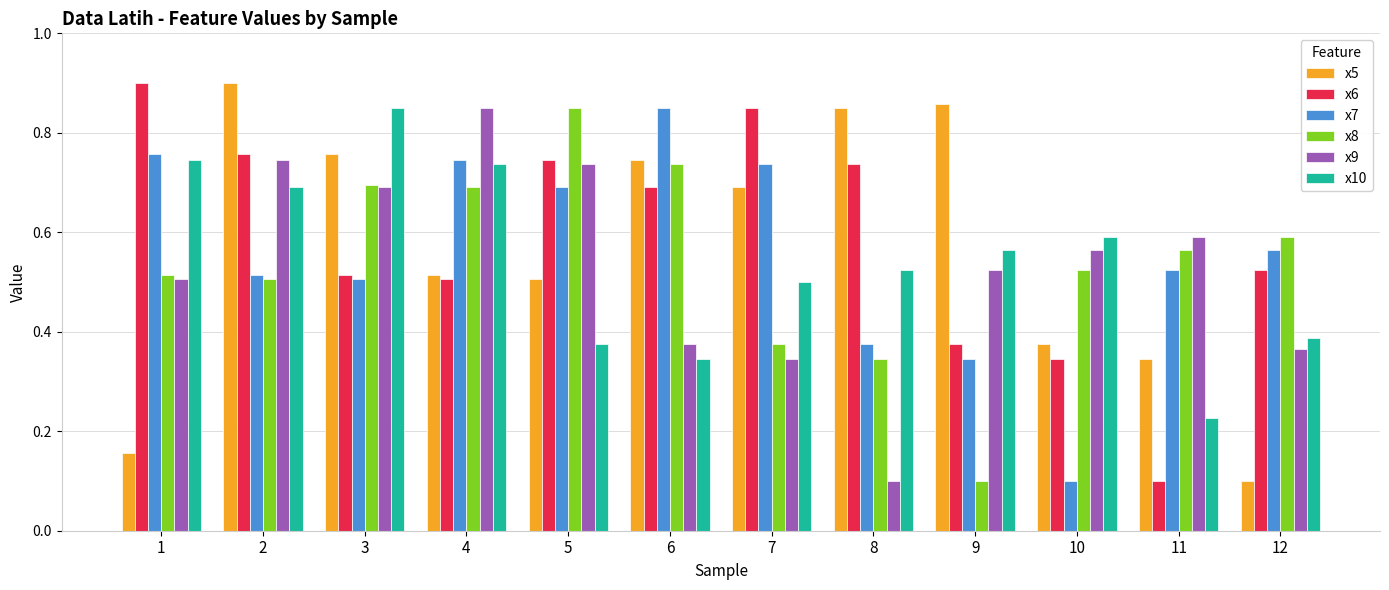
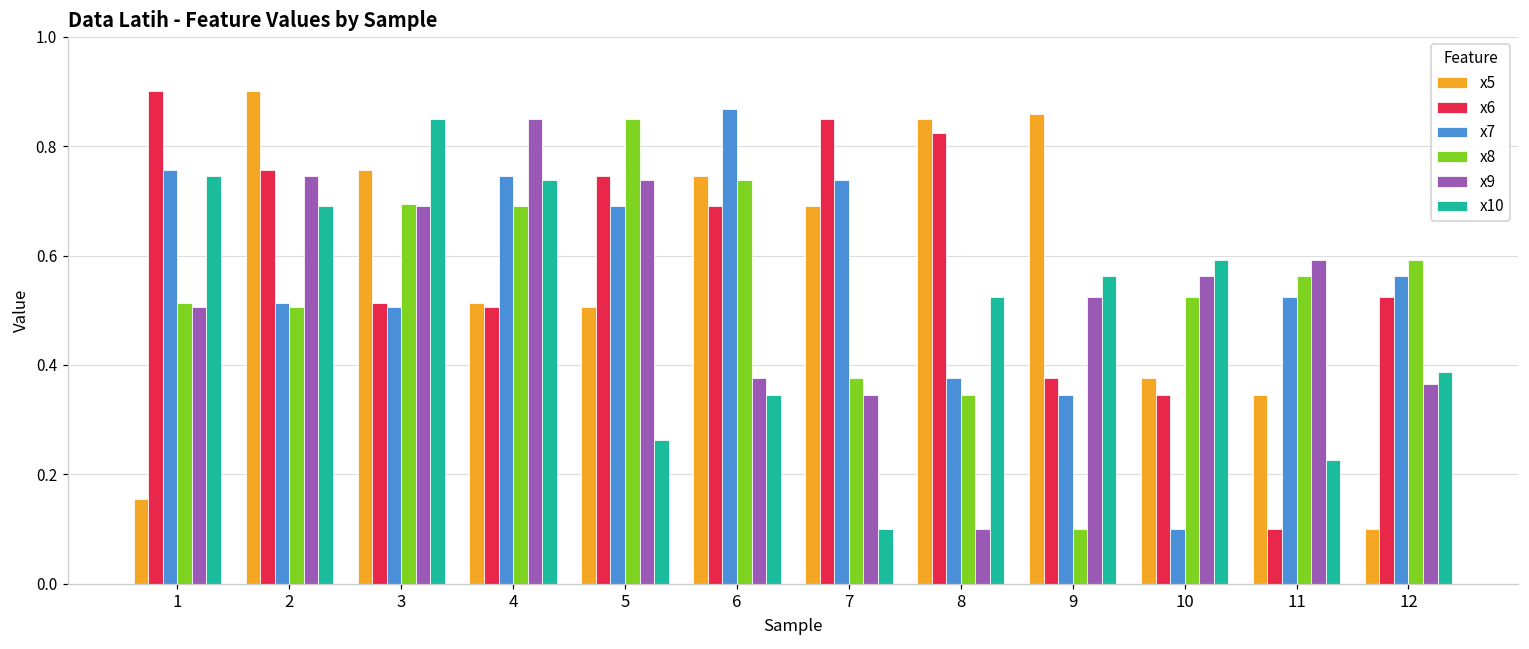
  {
    "x5": {
      "1": 0.16,
      "2": 0.90,
      "3": 0.76,
      "4": 0.51,
      "5": 0.51,
      "6": 0.75,
      "7": 0.69,
      "8": 0.85,
      "9": 0.86,
      "10": 0.38,
      "11": 0.35,
      "12": 0.10
    },
    "x6": {
      "1": 0.90,
      "2": 0.76,
      "3": 0.51,
      "4": 0.51,
      "5": 0.75,
      "6": 0.69,
      "7": 0.85,
-     "8": 0.74,
+     "8": 0.82,
      "9": 0.38,
      "10": 0.35,
      "11": 0.10,
      "12": 0.52
    },
    "x7": {
      "1": 0.76,
      "2": 0.51,
      "3": 0.51,
      "4": 0.75,
      "5": 0.69,
-     "6": 0.85,
+     "6": 0.87,
      "7": 0.74,
      "8": 0.38,
      "9": 0.35,
      "10": 0.10,
      "11": 0.52,
      "12": 0.56
    },
    "x8": {
      "1": 0.51,
      "2": 0.51,
      "3": 0.69,
      "4": 0.69,
      "5": 0.85,
      "6": 0.74,
      "7": 0.38,
      "8": 0.35,
      "9": 0.10,
      "10": 0.52,
      "11": 0.56,
      "12": 0.59
    },
    "x9": {
      "1": 0.51,
      "2": 0.75,
      "3": 0.69,
      "4": 0.85,
      "5": 0.74,
      "6": 0.38,
      "7": 0.35,
      "8": 0.10,
      "9": 0.52,
      "10": 0.56,
      "11": 0.59,
      "12": 0.36
    },
    "x10": {
      "1": 0.75,
      "2": 0.69,
      "3": 0.85,
      "4": 0.74,
-     "5": 0.38,
+     "5": 0.26,
      "6": 0.35,
-     "7": 0.5,
+     "7": 0.1,
      "8": 0.52,
      "9": 0.56,
      "10": 0.59,
      "11": 0.23,
      "12": 0.39
    }
  }
